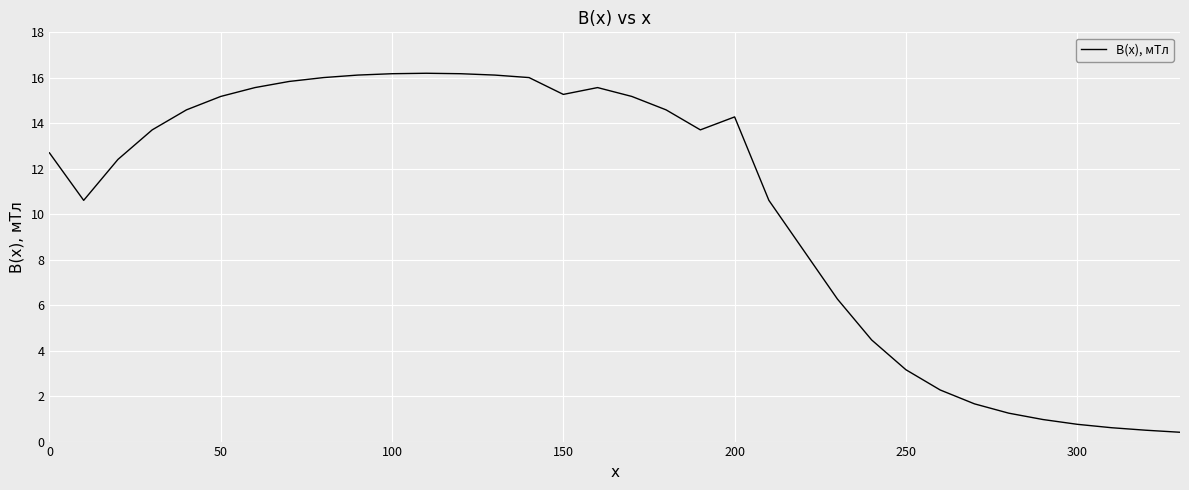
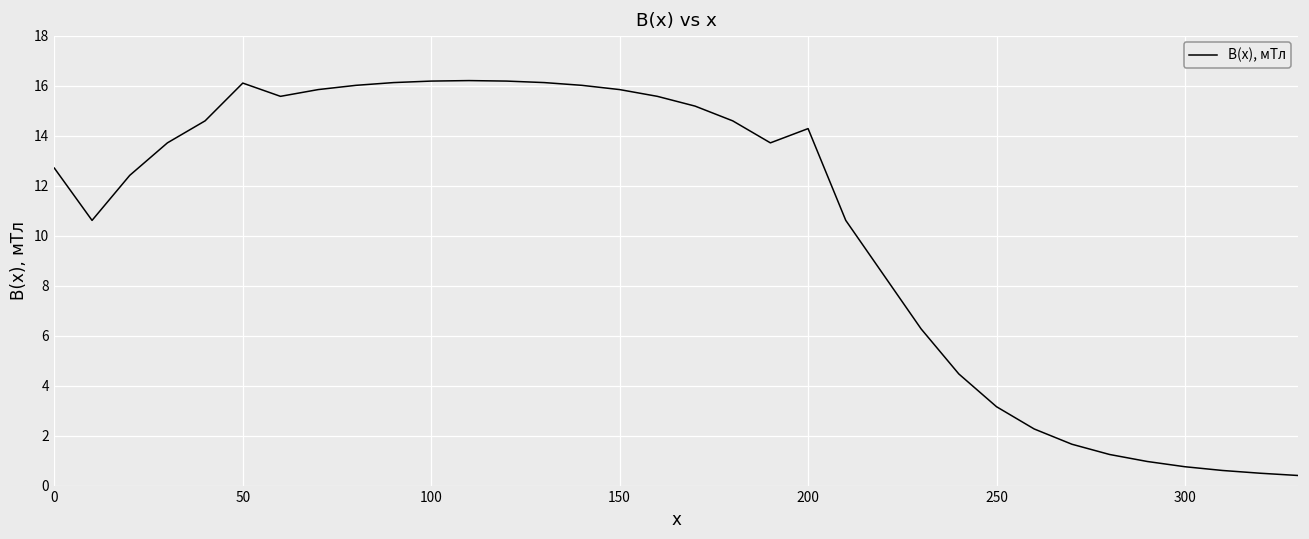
  {
    "0": 12.7,
-   "50": 15.2,
+   "50": 16.1,
    "100": 16.2,
-   "150": 15.3,
+   "150": 15.8,
    "200": 14.3,
    "250": 3.2,
    "300": 0.8
  }
